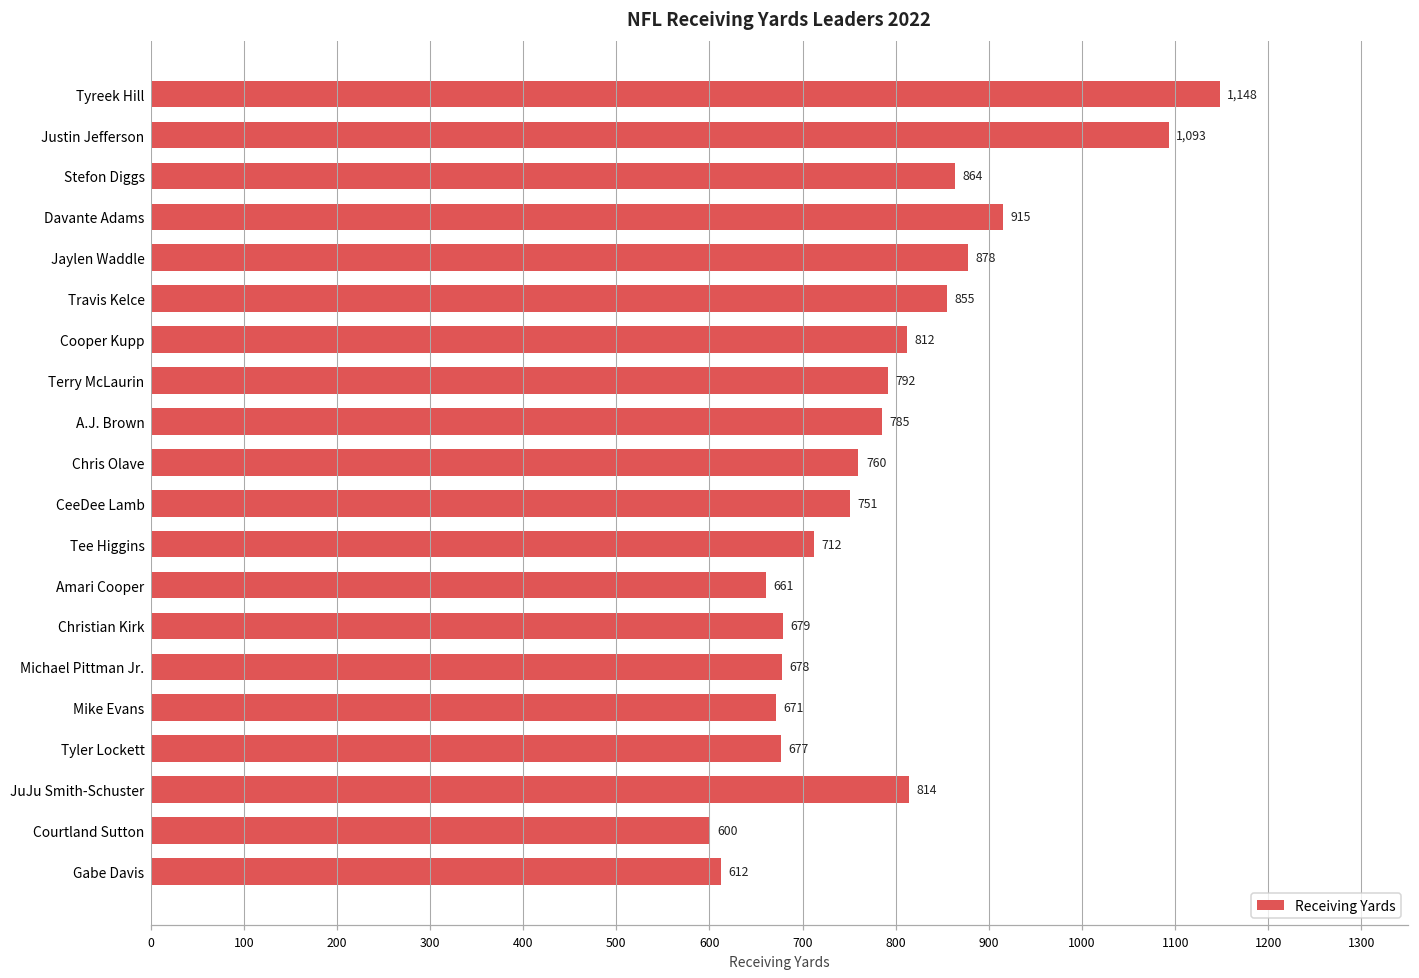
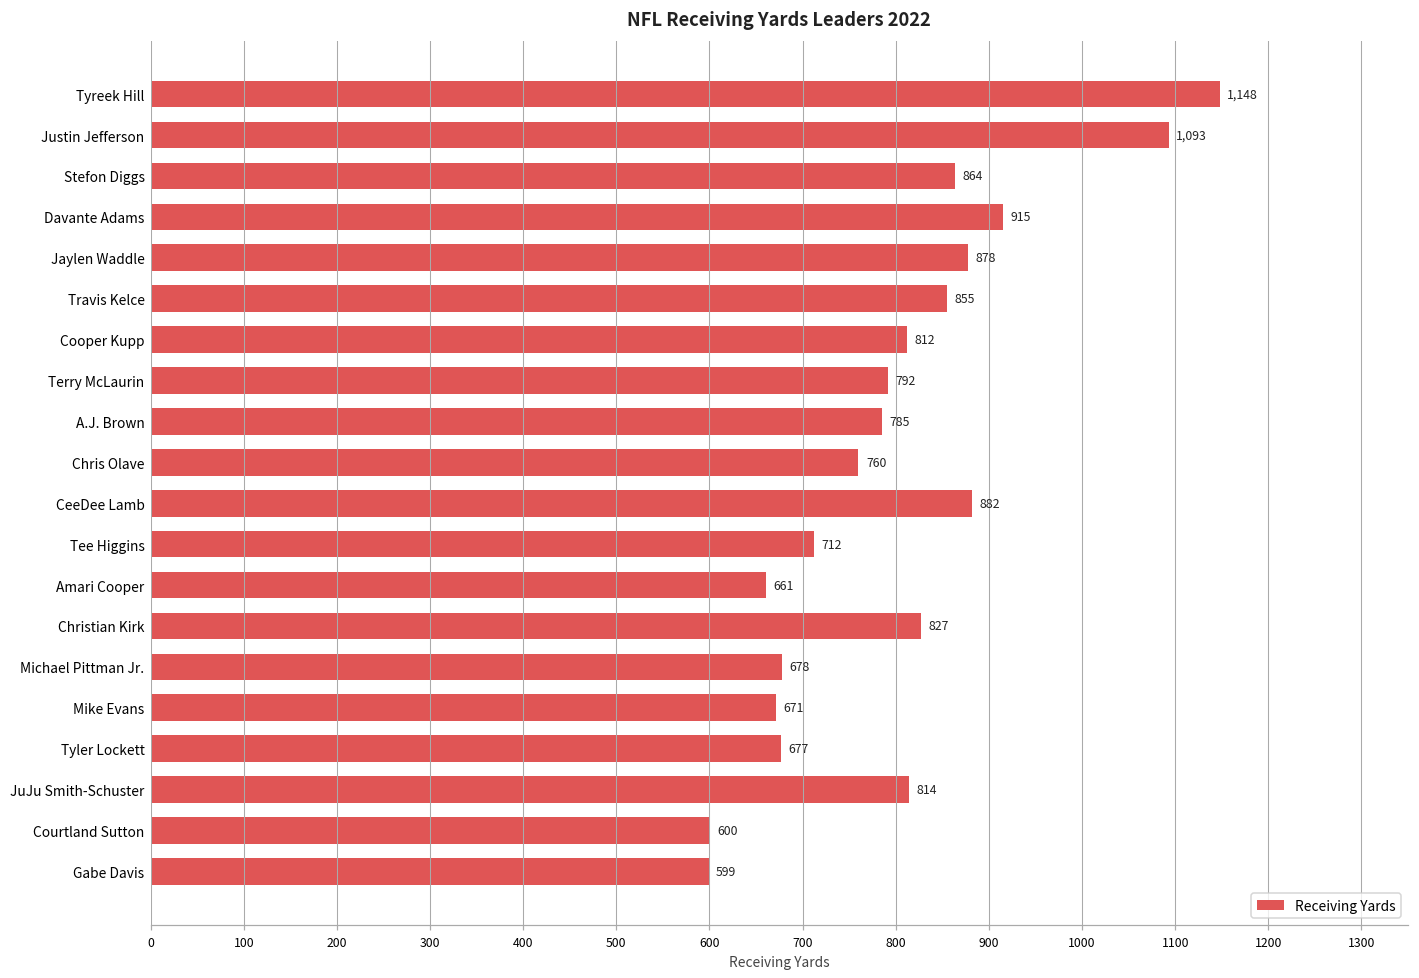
  {
    "Tyreek Hill": "1,148",
    "Justin Jefferson": "1,093",
    "Stefon Diggs": "864",
    "Davante Adams": "915",
    "Jaylen Waddle": "878",
    "Travis Kelce": "855",
    "Cooper Kupp": "812",
    "Terry McLaurin": "792",
    "A.J. Brown": "785",
    "Chris Olave": "760",
-   "CeeDee Lamb": "751",
+   "CeeDee Lamb": "882",
    "Tee Higgins": "712",
    "Amari Cooper": "661",
-   "Christian Kirk": "679",
+   "Christian Kirk": "827",
    "Michael Pittman Jr.": "678",
    "Mike Evans": "671",
    "Tyler Lockett": "677",
    "JuJu Smith-Schuster": "814",
    "Courtland Sutton": "600",
-   "Gabe Davis": "612"
+   "Gabe Davis": "599"
  }
